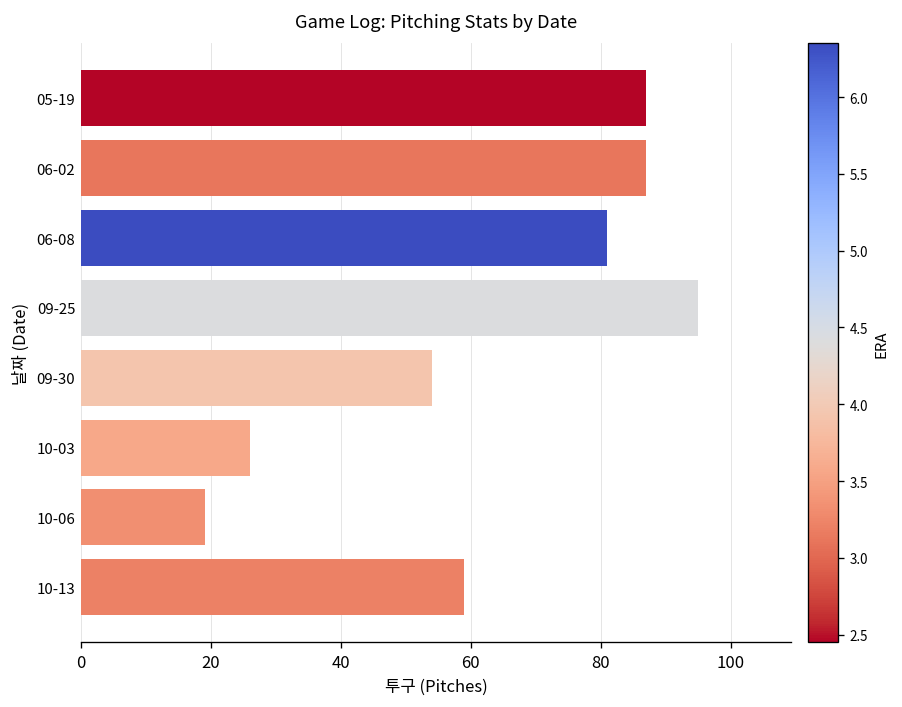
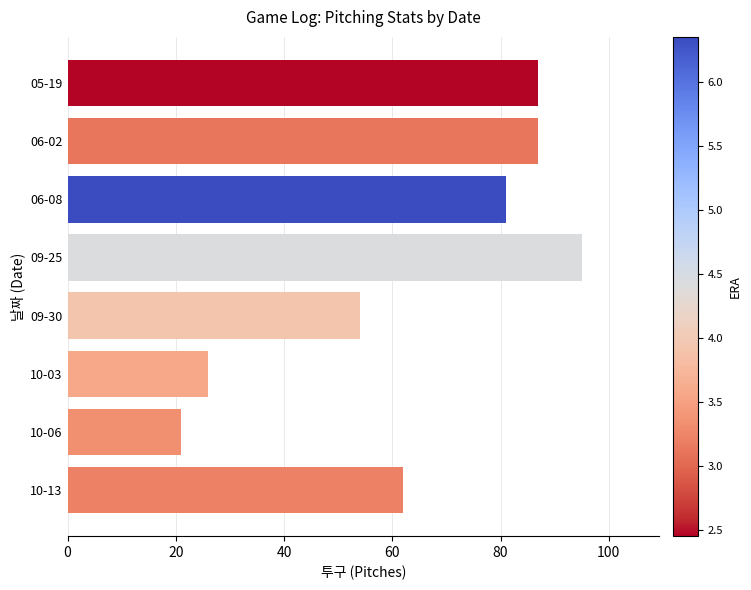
  {
    "05-19": 87,
    "06-02": 87,
    "06-08": 81,
    "09-25": 95,
    "09-30": 54,
    "10-03": 26,
-   "10-06": 19,
-   "10-13": 59
+   "10-06": 21,
+   "10-13": 62
  }
